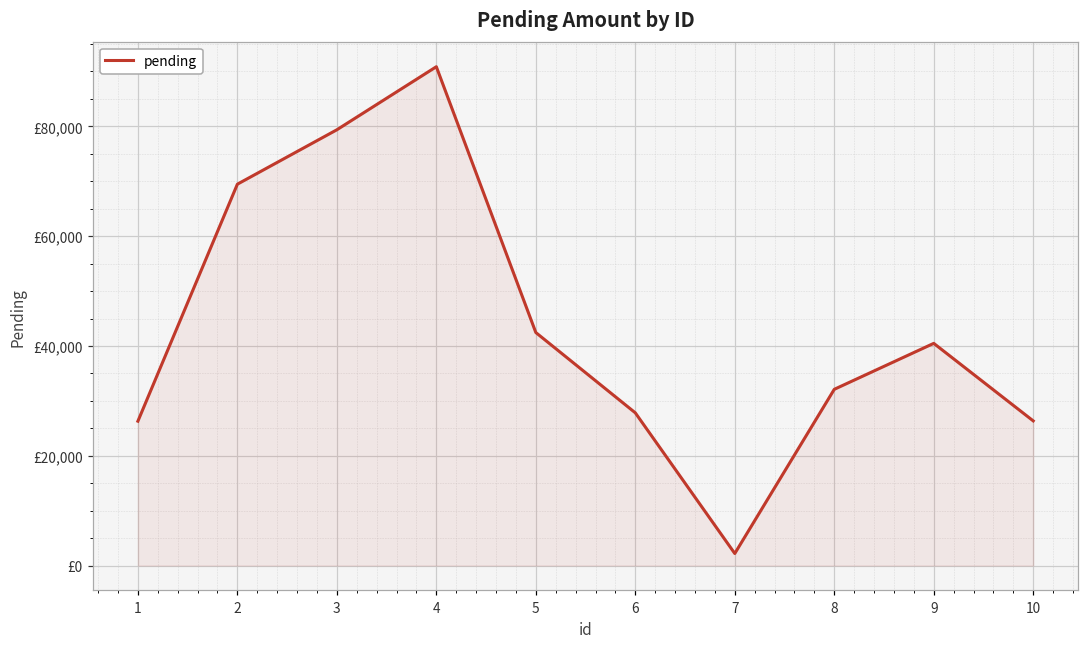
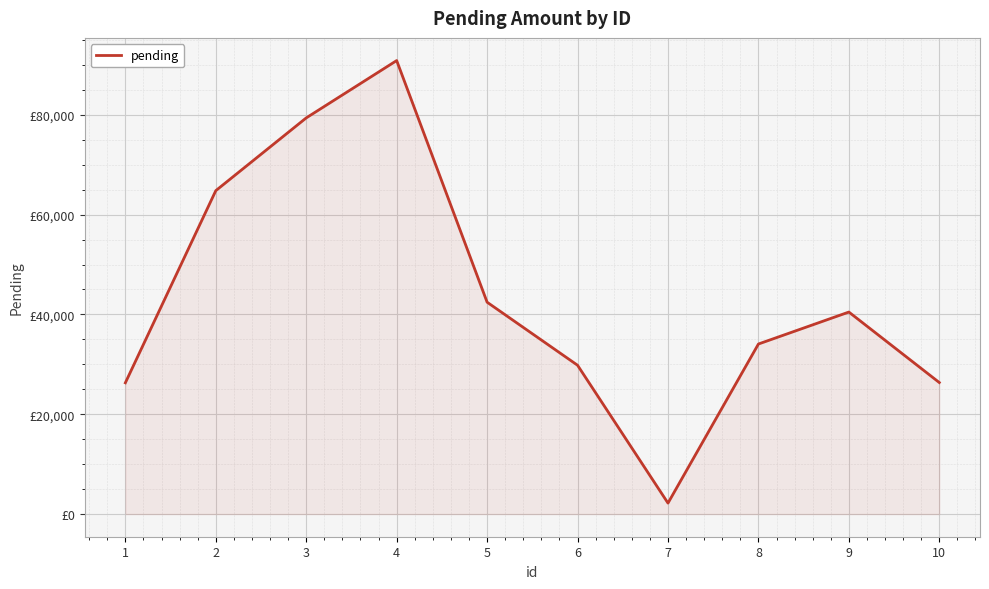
  {
    "1": "£26,000",
-   "2": "£69,000",
+   "2": "£65,000",
    "3": "£79,000",
    "4": "£91,000",
    "5": "£42,000",
-   "6": "£28,000",
+   "6": "£30,000",
    "7": "£2,000",
-   "8": "£32,000",
+   "8": "£34,000",
    "9": "£40,000",
    "10": "£26,000"
  }
